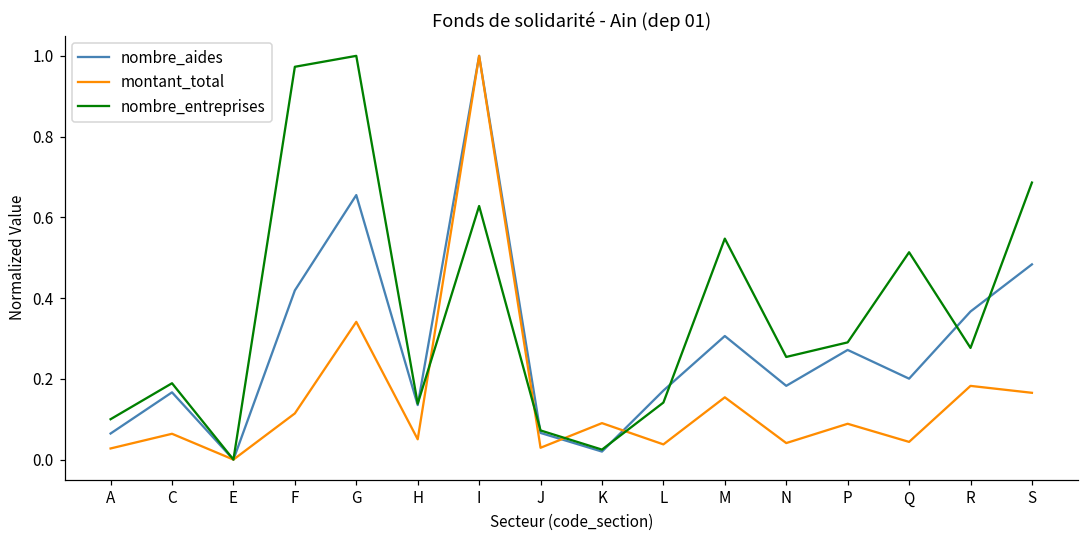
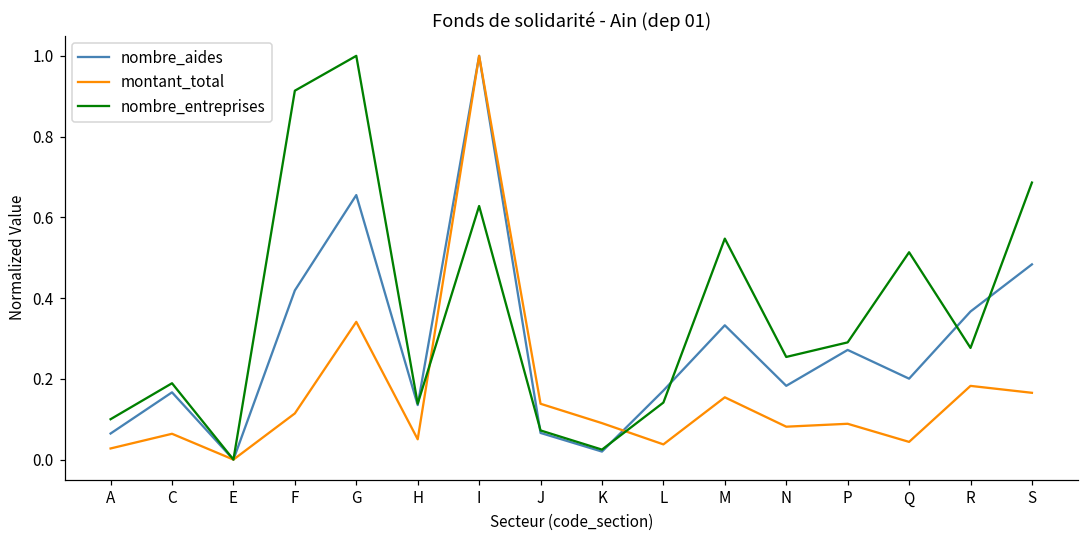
  {
    "nombre_aides": {
      "A": 0.06,
      "C": 0.17,
      "F": 0.42,
      "G": 0.66,
      "L": 0.17,
-     "M": 0.31,
+     "M": 0.33,
      "N": 0.18,
      "P": 0.27,
      "Q": 0.20,
      "R": 0.37,
      "S": 0.48
    },
    "montant_total": {
      "A": 0.03,
      "C": 0.06,
      "F": 0.11,
      "G": 0.34,
      "H": 0.05,
-     "J": 0.03,
+     "J": 0.14,
      "K": 0.09,
      "L": 0.04,
      "M": 0.15,
-     "N": 0.04,
+     "N": 0.08,
      "P": 0.09,
      "Q": 0.04,
      "R": 0.18,
      "S": 0.17
    },
    "nombre_entreprises": {
      "A": 0.10,
      "C": 0.19,
-     "F": 0.97,
+     "F": 0.91,
      "G": 1.00,
      "I": 0.63,
      "L": 0.14,
      "M": 0.55,
      "N": 0.25,
      "P": 0.29,
      "Q": 0.51,
      "R": 0.28,
      "S": 0.69
    }
  }
